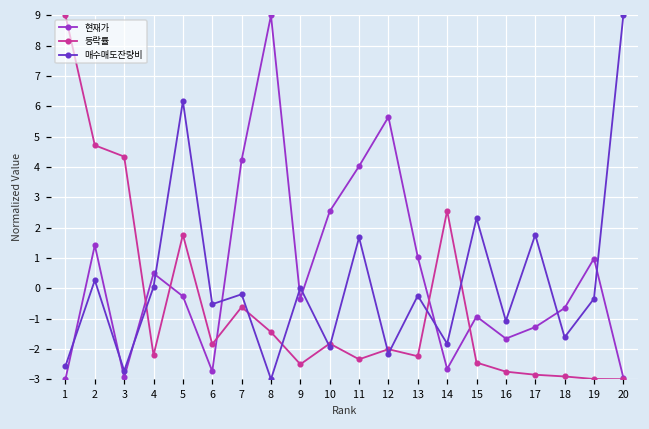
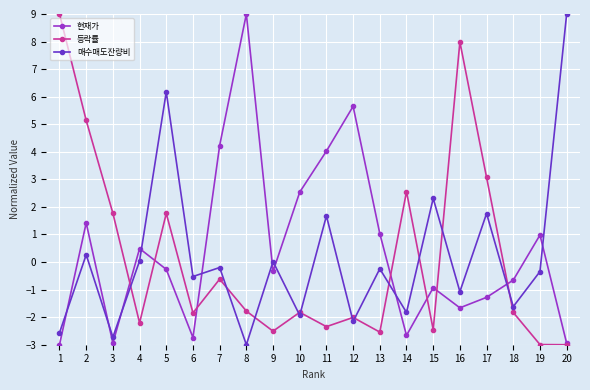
  {
    "등락률": {
      "1": 9.0,
-     "2": 4.7,
-     "3": 4.3,
+     "2": 5.1,
+     "3": 1.8,
      "4": -2.2,
      "5": 1.8,
      "6": -1.8,
      "7": -0.6,
-     "8": -1.4,
+     "8": -1.8,
      "9": -2.5,
      "10": -1.8,
      "11": -2.3,
      "12": -2.0,
-     "13": -2.2,
+     "13": -2.5,
      "14": 2.6,
      "15": -2.5,
-     "16": -2.8,
-     "17": -2.9,
-     "18": -2.9,
+     "16": 8.0,
+     "17": 3.1,
+     "18": -1.8,
      "19": -3.0
    }
  }
